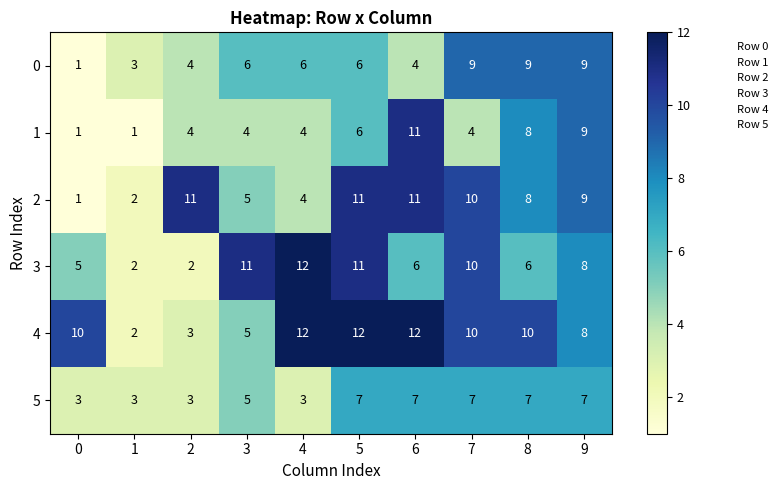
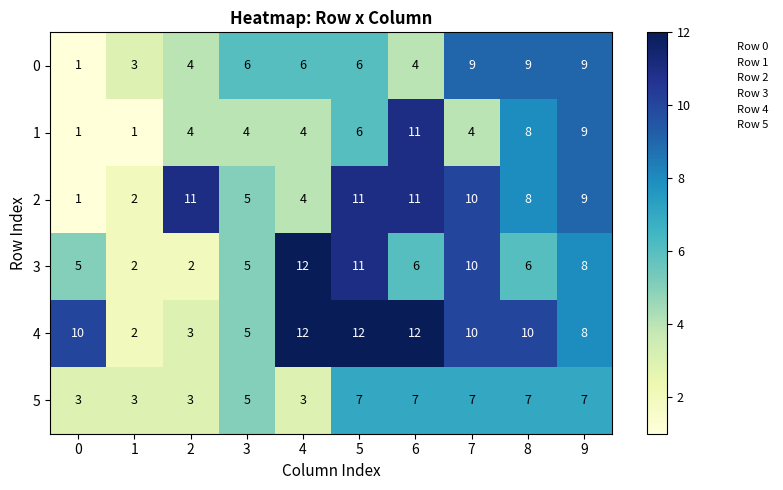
  {
    "0": {
      "0": 1,
      "1": 3,
      "2": 4,
      "3": 6,
      "4": 6,
      "5": 6,
      "6": 4,
      "7": 9,
      "8": 9,
      "9": 9
    },
    "1": {
      "0": 1,
      "1": 1,
      "2": 4,
      "3": 4,
      "4": 4,
      "5": 6,
      "6": 11,
      "7": 4,
      "8": 8,
      "9": 9
    },
    "2": {
      "0": 1,
      "1": 2,
      "2": 11,
      "3": 5,
      "4": 4,
      "5": 11,
      "6": 11,
      "7": 10,
      "8": 8,
      "9": 9
    },
    "3": {
      "0": 5,
      "1": 2,
      "2": 2,
-     "3": 11,
+     "3": 5,
      "4": 12,
      "5": 11,
      "6": 6,
      "7": 10,
      "8": 6,
      "9": 8
    },
    "4": {
      "0": 10,
      "1": 2,
      "2": 3,
      "3": 5,
      "4": 12,
      "5": 12,
      "6": 12,
      "7": 10,
      "8": 10,
      "9": 8
    },
    "5": {
      "0": 3,
      "1": 3,
      "2": 3,
      "3": 5,
      "4": 3,
      "5": 7,
      "6": 7,
      "7": 7,
      "8": 7,
      "9": 7
    }
  }
